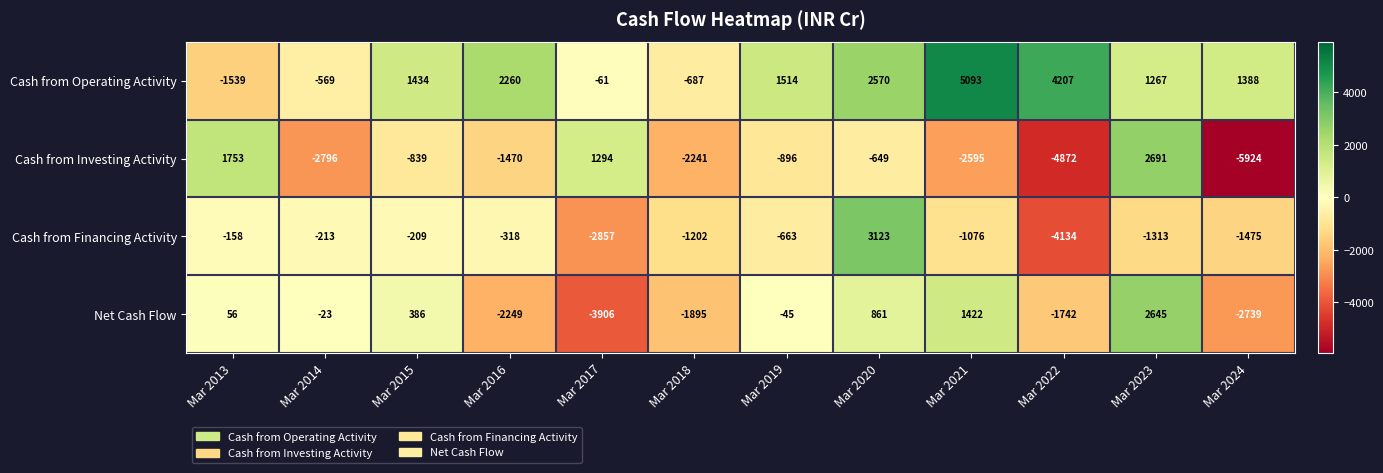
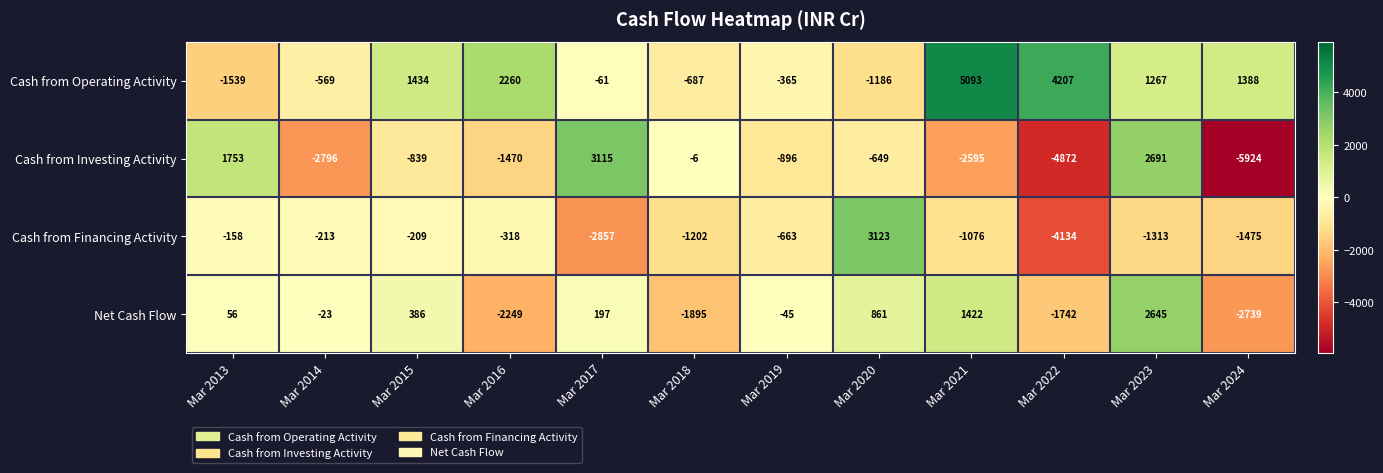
  {
    "Cash from Operating Activity": {
      "Mar 2013": -1539,
      "Mar 2014": -569,
      "Mar 2015": 1434,
      "Mar 2016": 2260,
      "Mar 2017": -61,
      "Mar 2018": -687,
-     "Mar 2019": 1514,
-     "Mar 2020": 2570,
+     "Mar 2019": -365,
+     "Mar 2020": -1186,
      "Mar 2021": 5093,
      "Mar 2022": 4207,
      "Mar 2023": 1267,
      "Mar 2024": 1388
    },
    "Cash from Investing Activity": {
      "Mar 2013": 1753,
      "Mar 2014": -2796,
      "Mar 2015": -839,
      "Mar 2016": -1470,
-     "Mar 2017": 1294,
-     "Mar 2018": -2241,
+     "Mar 2017": 3115,
+     "Mar 2018": -6,
      "Mar 2019": -896,
      "Mar 2020": -649,
      "Mar 2021": -2595,
      "Mar 2022": -4872,
      "Mar 2023": 2691,
      "Mar 2024": -5924
    },
    "Cash from Financing Activity": {
      "Mar 2013": -158,
      "Mar 2014": -213,
      "Mar 2015": -209,
      "Mar 2016": -318,
      "Mar 2017": -2857,
      "Mar 2018": -1202,
      "Mar 2019": -663,
      "Mar 2020": 3123,
      "Mar 2021": -1076,
      "Mar 2022": -4134,
      "Mar 2023": -1313,
      "Mar 2024": -1475
    },
    "Net Cash Flow": {
      "Mar 2013": 56,
      "Mar 2014": -23,
      "Mar 2015": 386,
      "Mar 2016": -2249,
-     "Mar 2017": -3906,
+     "Mar 2017": 197,
      "Mar 2018": -1895,
      "Mar 2019": -45,
      "Mar 2020": 861,
      "Mar 2021": 1422,
      "Mar 2022": -1742,
      "Mar 2023": 2645,
      "Mar 2024": -2739
    }
  }
